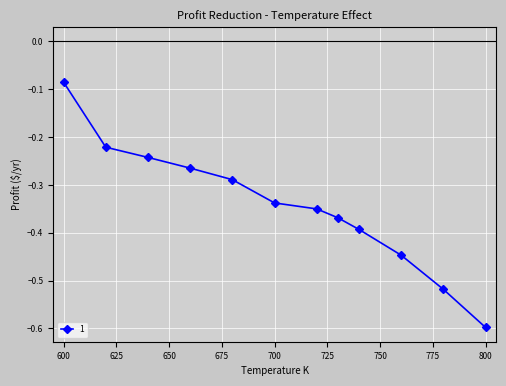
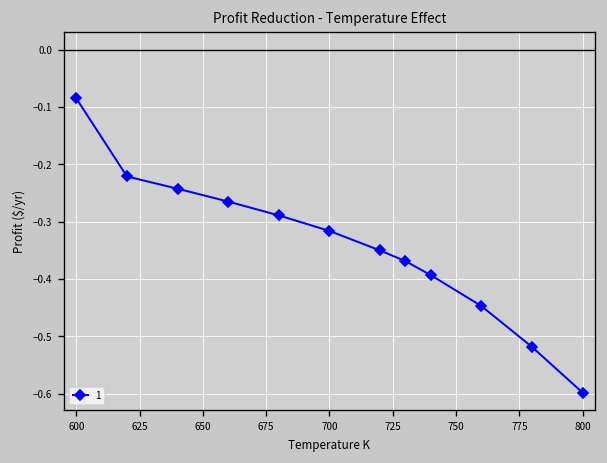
  {
    "600": -0.09,
-   "700": -0.34,
+   "700": -0.32,
    "800": -0.60
  }
